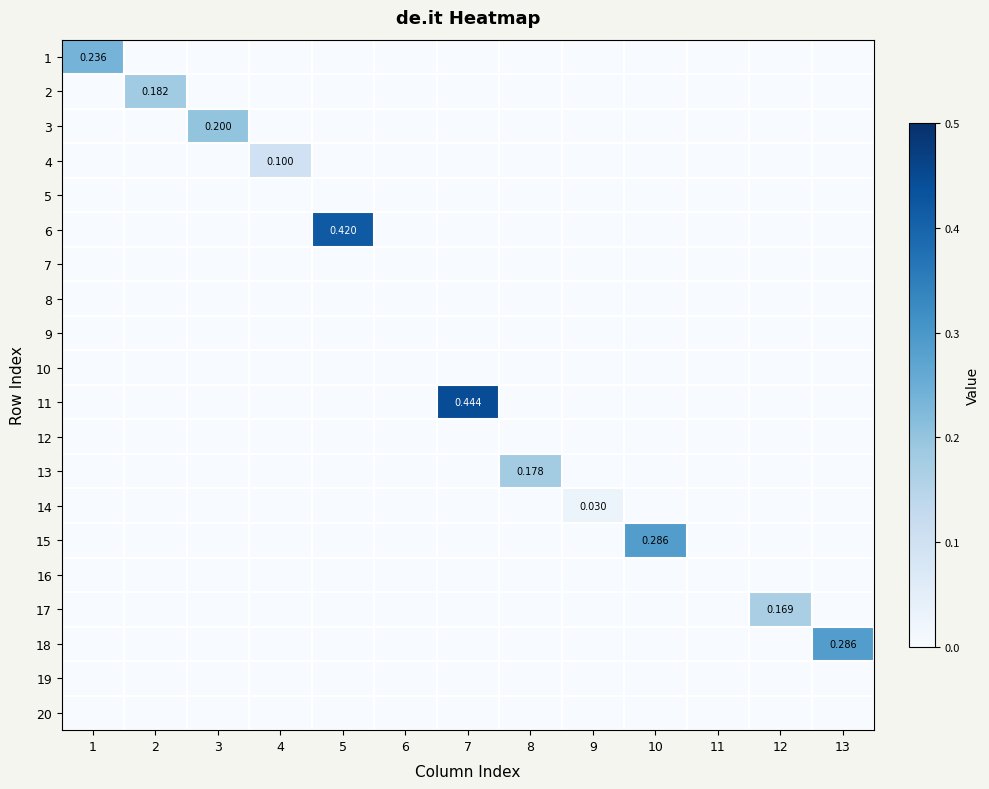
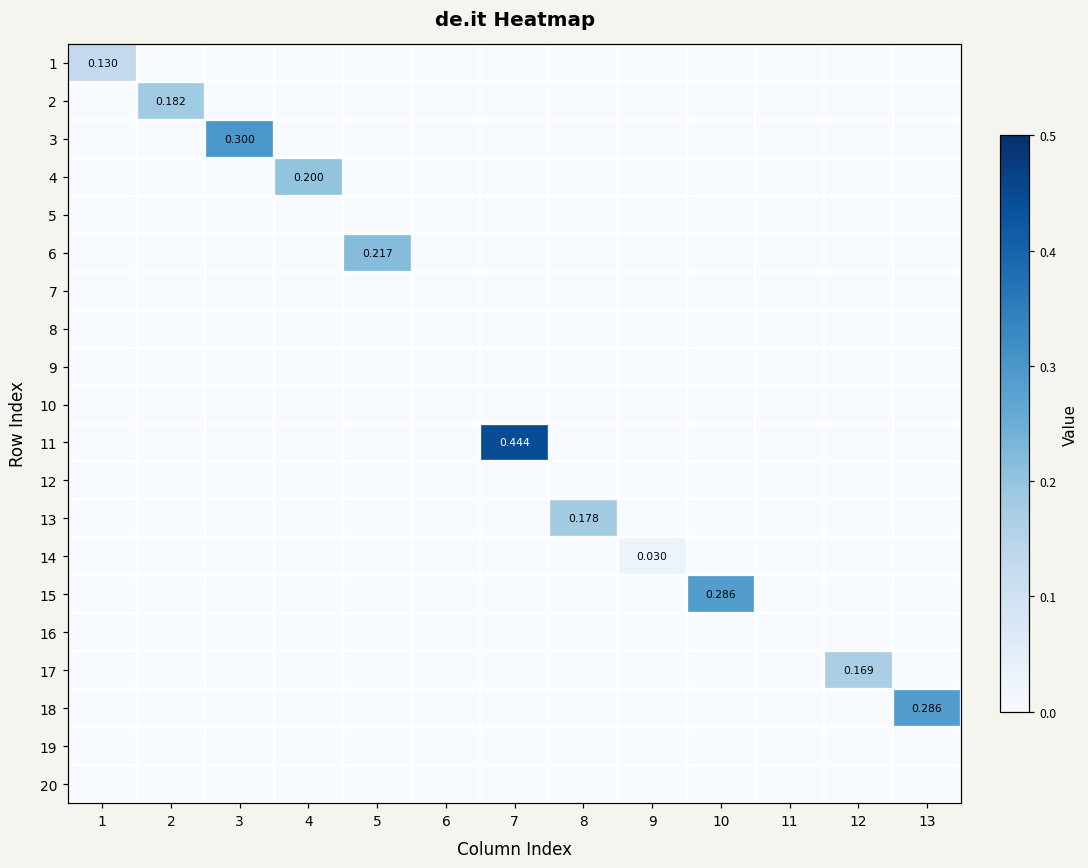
  {
    "1": {
-     "1": 0.236
+     "1": 0.130
    },
    "2": {
      "2": 0.182
    },
    "3": {
-     "3": 0.200
+     "3": 0.300
    },
    "4": {
-     "4": 0.100
+     "4": 0.200
    },
    "6": {
-     "5": 0.420
+     "5": 0.217
    },
    "11": {
      "7": 0.444
    },
    "13": {
      "8": 0.178
    },
    "14": {
      "9": 0.030
    },
    "15": {
      "10": 0.286
    },
    "17": {
      "12": 0.169
    },
    "18": {
      "13": 0.286
    }
  }
